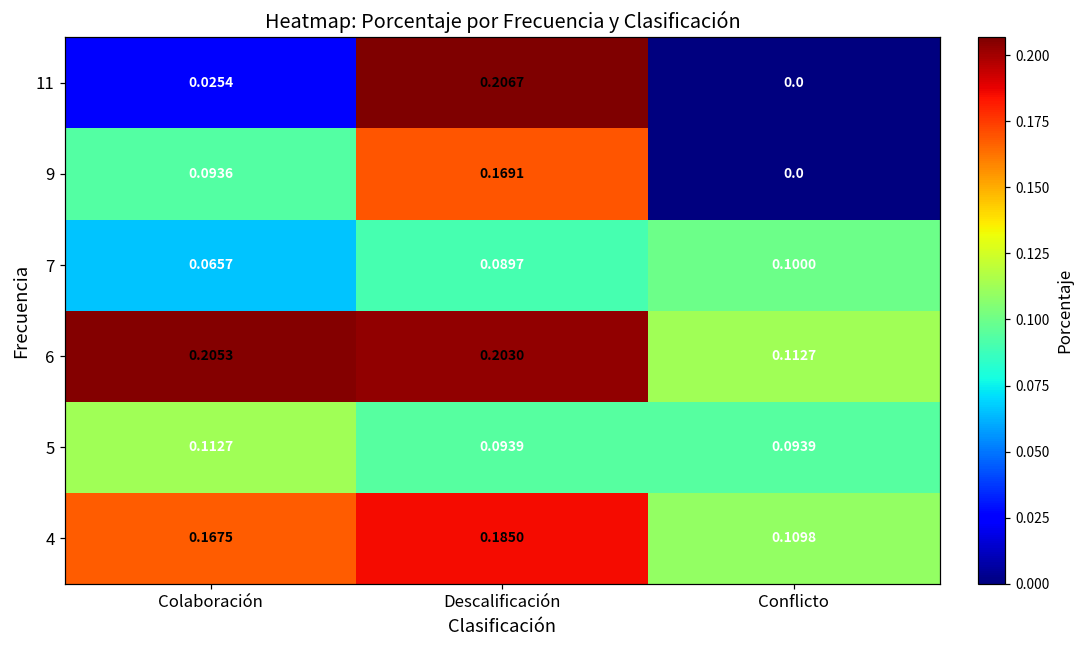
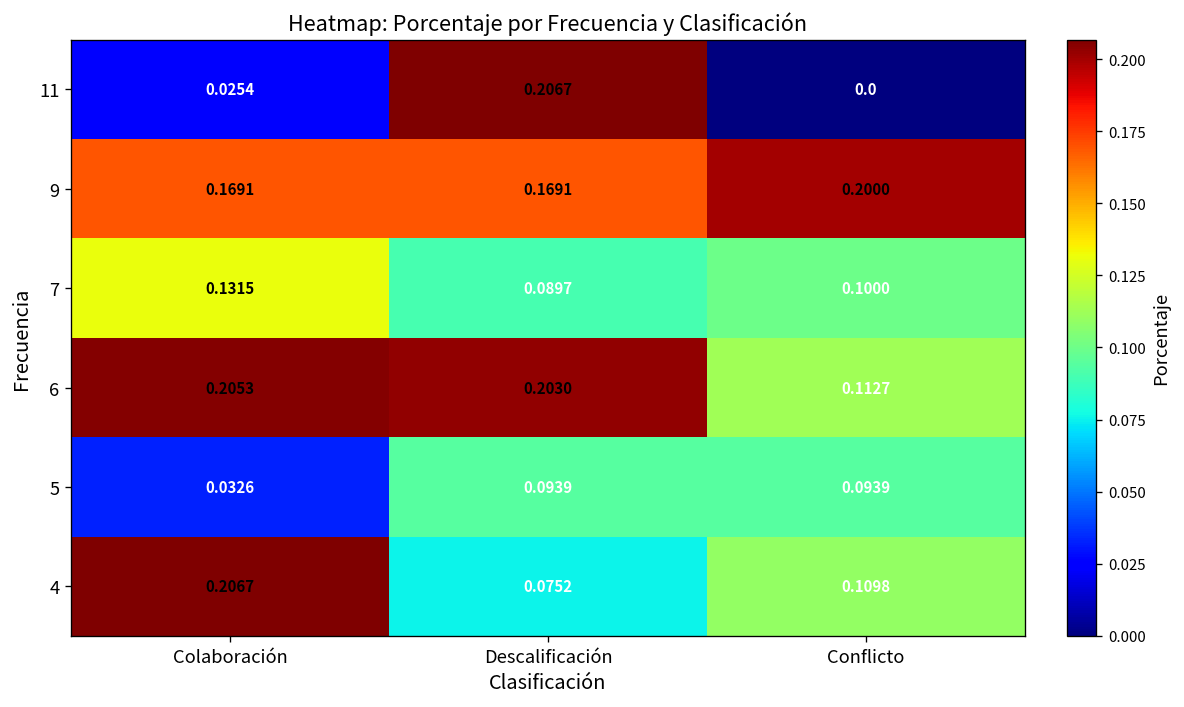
  {
    "11": {
      "Colaboración": 0.0254,
      "Descalificación": 0.2067,
      "Conflicto": 0.0
    },
    "9": {
-     "Colaboración": 0.0936,
+     "Colaboración": 0.1691,
      "Descalificación": 0.1691,
-     "Conflicto": 0.0
+     "Conflicto": 0.2000
    },
    "7": {
-     "Colaboración": 0.0657,
+     "Colaboración": 0.1315,
      "Descalificación": 0.0897,
      "Conflicto": 0.1000
    },
    "6": {
      "Colaboración": 0.2053,
      "Descalificación": 0.2030,
      "Conflicto": 0.1127
    },
    "5": {
-     "Colaboración": 0.1127,
+     "Colaboración": 0.0326,
      "Descalificación": 0.0939,
      "Conflicto": 0.0939
    },
    "4": {
-     "Colaboración": 0.1675,
-     "Descalificación": 0.1850,
+     "Colaboración": 0.2067,
+     "Descalificación": 0.0752,
      "Conflicto": 0.1098
    }
  }
